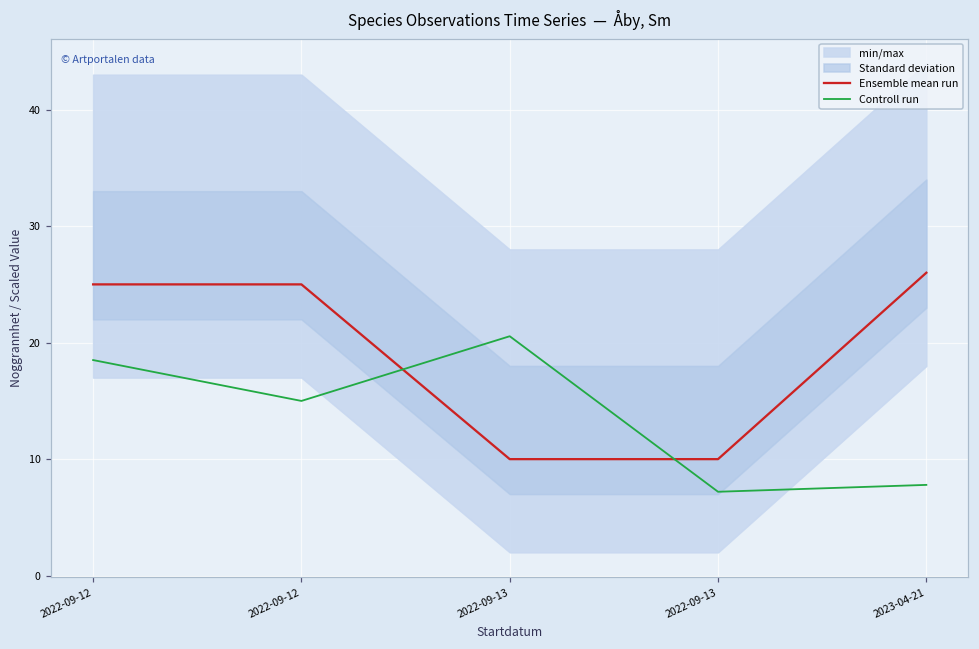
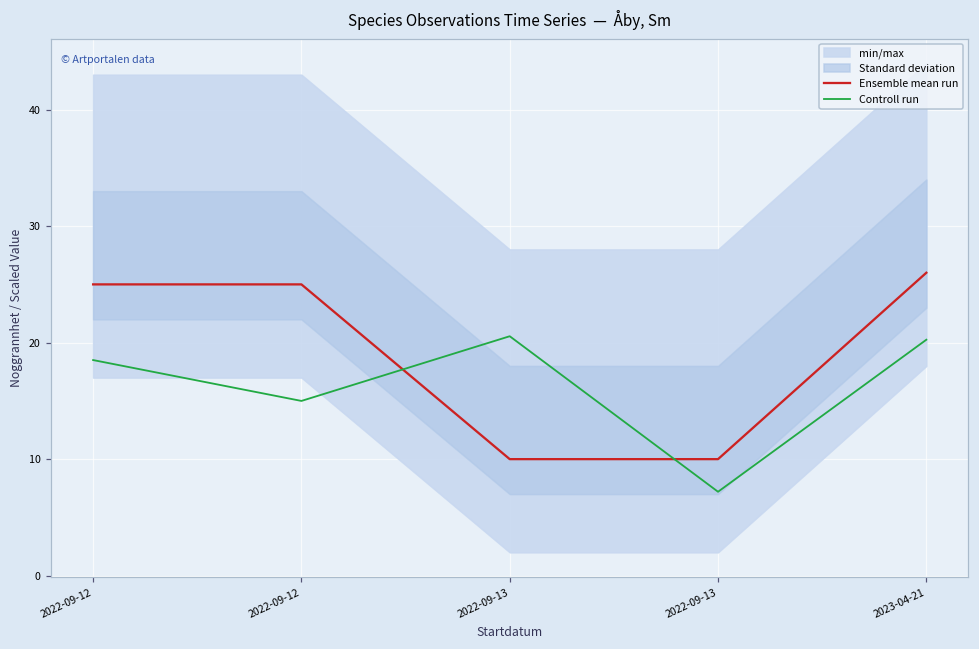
  {
    "Ensemble mean run": {
      "2023-04-21": 26.0
    },
    "Controll run": {
-     "2023-04-21": 7.8
+     "2023-04-21": 20.3
    }
  }
